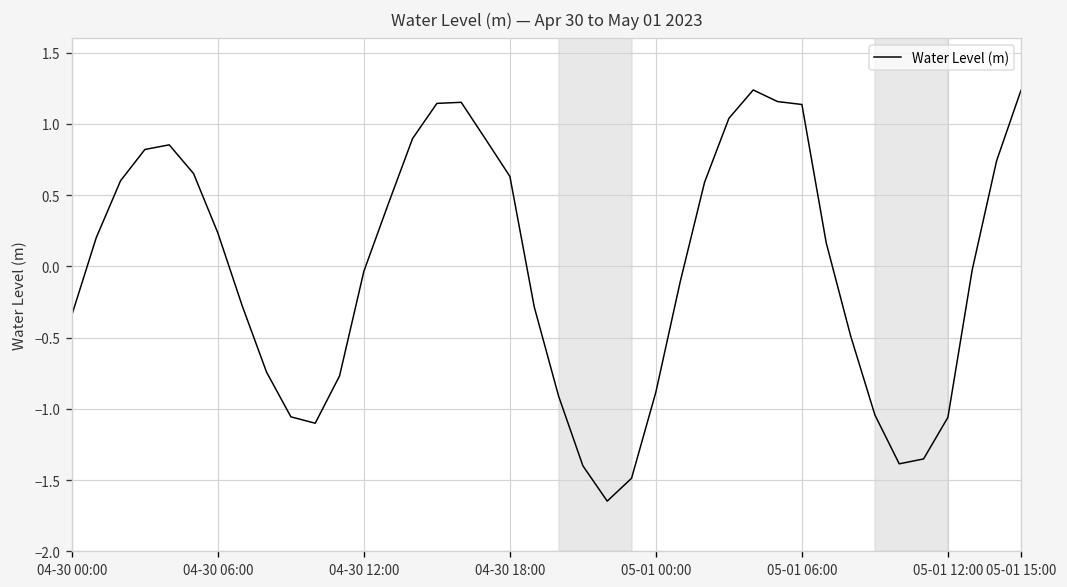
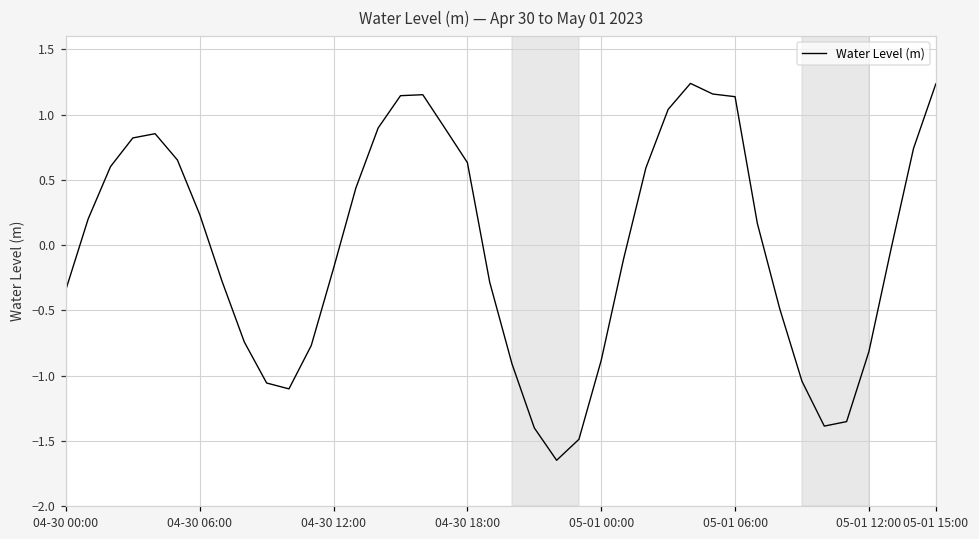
  {
    "04-30 00:00": -0.34,
    "04-30 06:00": 0.23,
-   "04-30 12:00": -0.03,
+   "04-30 12:00": -0.18,
    "04-30 18:00": 0.63,
    "05-01 00:00": -0.88,
    "05-01 06:00": 1.14,
-   "05-01 12:00": -1.06,
+   "05-01 12:00": -0.82,
    "05-01 15:00": 1.23
  }
